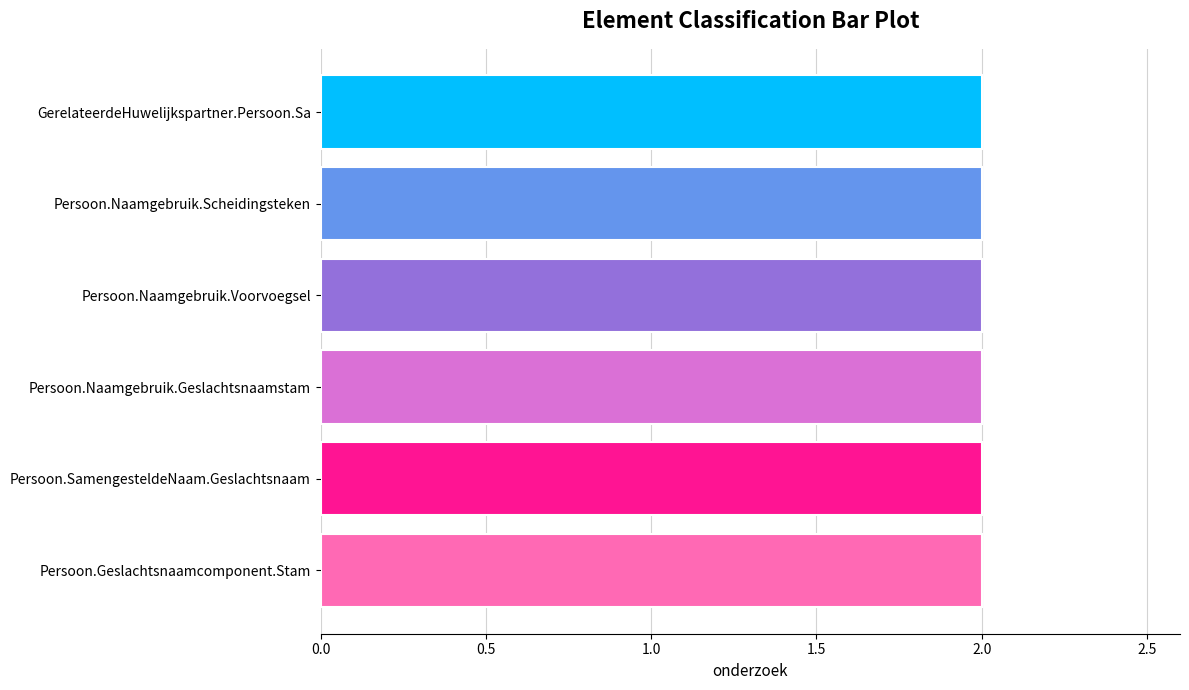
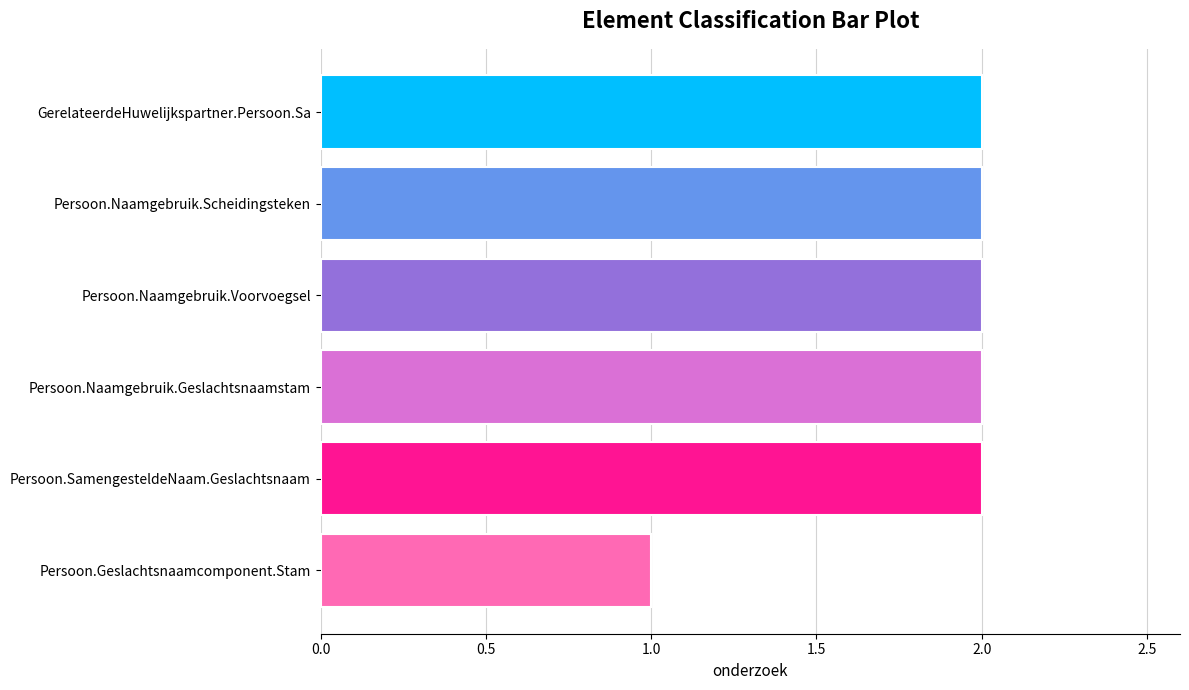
  {
    "GerelateerdeHuwelijkspartner.Persoon.Sa": 2,
    "Persoon.Naamgebruik.Scheidingsteken": 2,
    "Persoon.Naamgebruik.Voorvoegsel": 2,
    "Persoon.Naamgebruik.Geslachtsnaamstam": 2,
    "Persoon.SamengesteldeNaam.Geslachtsnaam": 2,
-   "Persoon.Geslachtsnaamcomponent.Stam": 2
+   "Persoon.Geslachtsnaamcomponent.Stam": 1
  }
